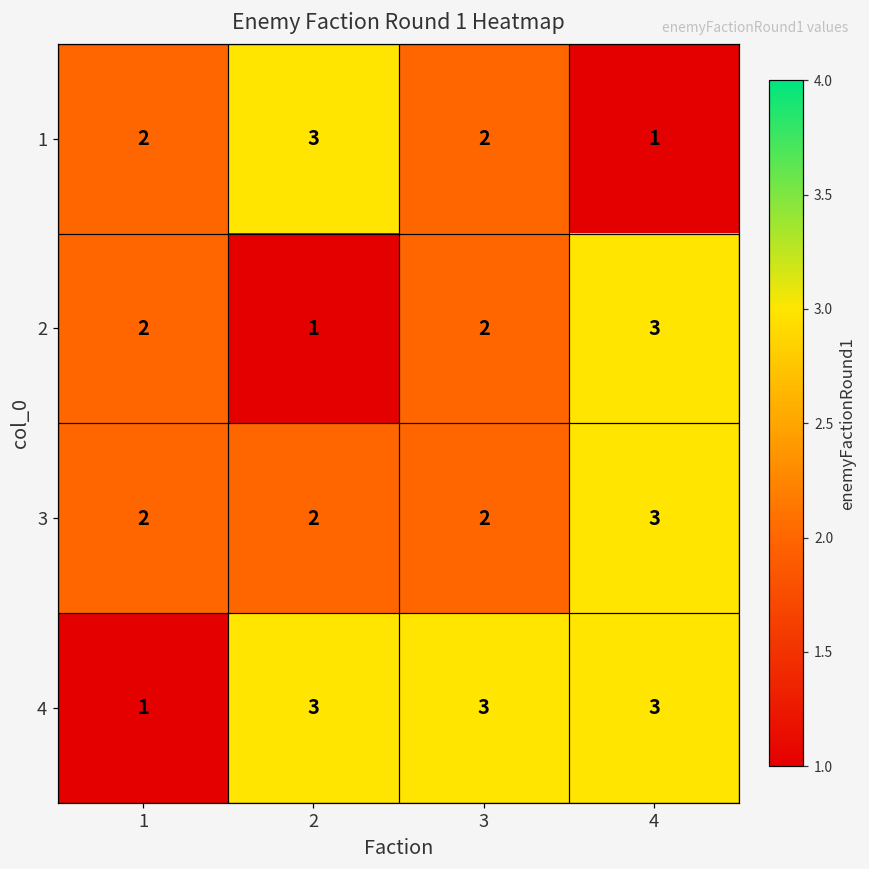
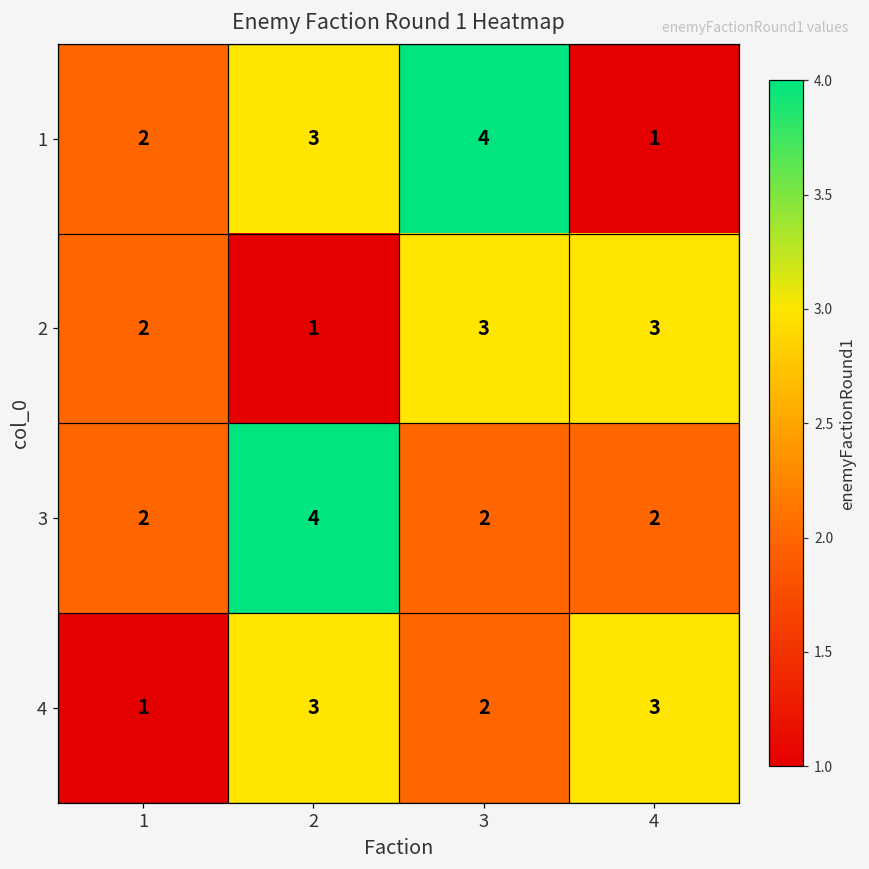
  {
    "1": {
      "1": 2,
      "2": 3,
-     "3": 2,
+     "3": 4,
      "4": 1
    },
    "2": {
      "1": 2,
      "2": 1,
-     "3": 2,
+     "3": 3,
      "4": 3
    },
    "3": {
      "1": 2,
-     "2": 2,
+     "2": 4,
      "3": 2,
-     "4": 3
+     "4": 2
    },
    "4": {
      "1": 1,
      "2": 3,
-     "3": 3,
+     "3": 2,
      "4": 3
    }
  }
